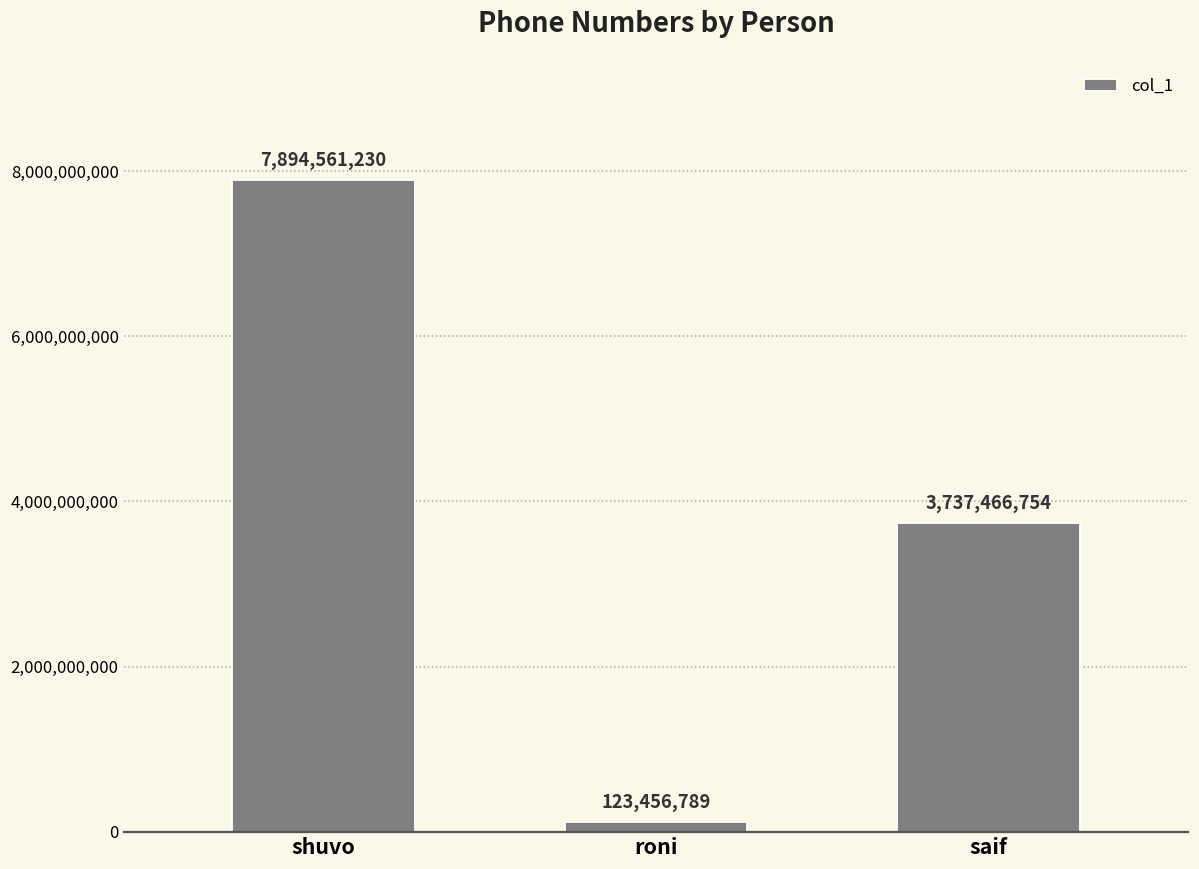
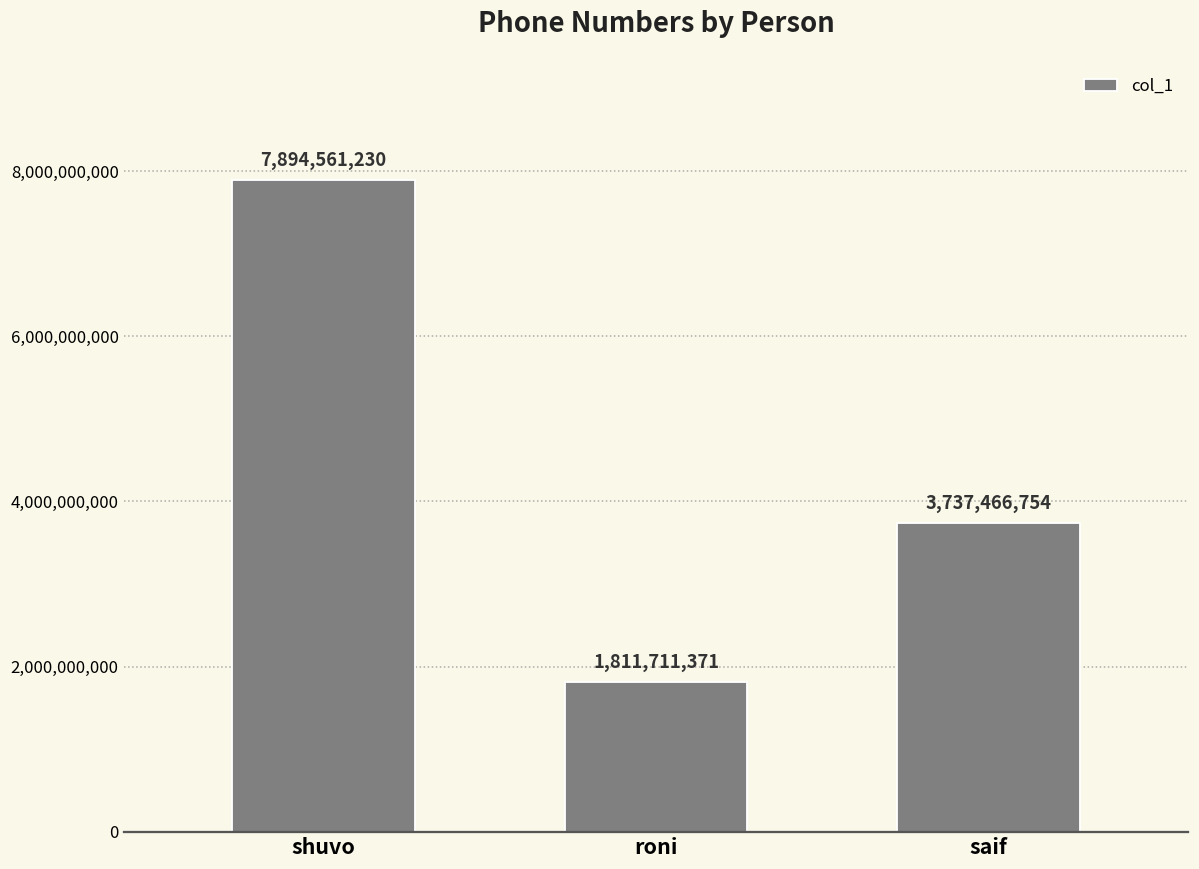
  {
    "shuvo": "7,894,561,230",
-   "roni": "123,456,789",
+   "roni": "1,811,711,371",
    "saif": "3,737,466,754"
  }
